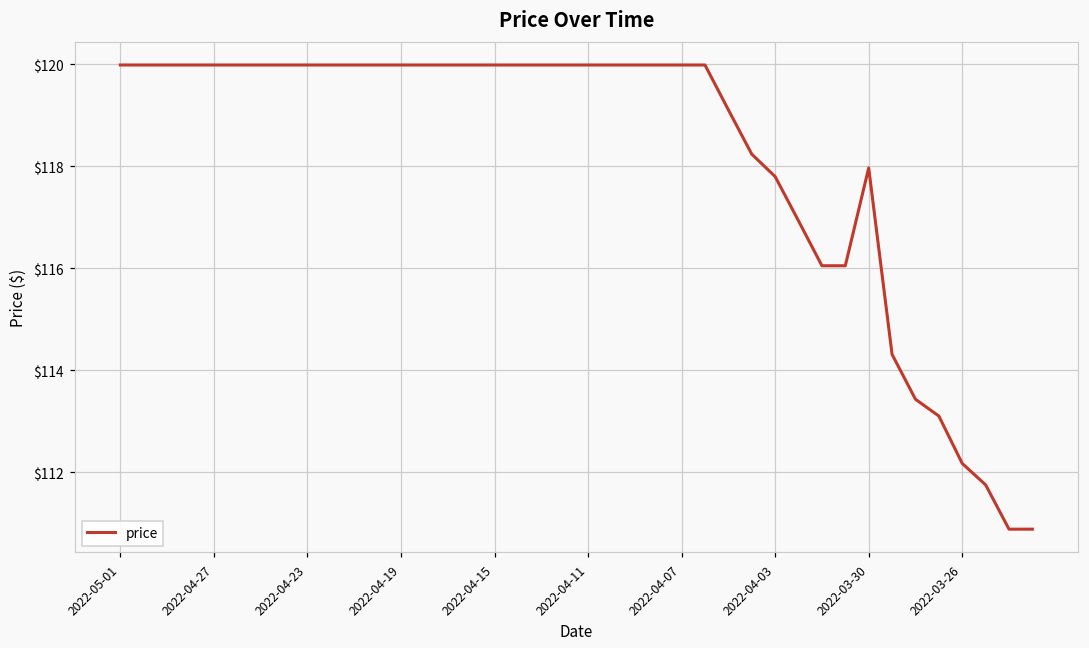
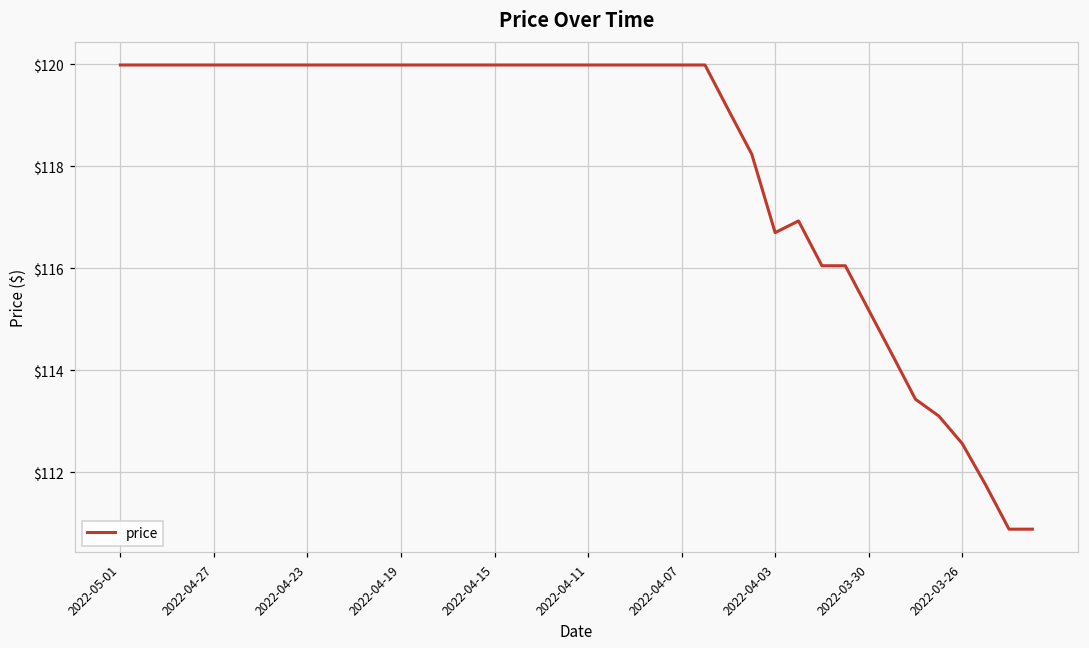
  {
    "2022-05-01": "$120.0",
    "2022-04-27": "$120.0",
    "2022-04-23": "$120.0",
    "2022-04-19": "$120.0",
    "2022-04-15": "$120.0",
    "2022-04-11": "$120.0",
    "2022-04-07": "$120.0",
-   "2022-04-03": "$117.8",
-   "2022-03-30": "$118.0",
-   "2022-03-26": "$112.2"
+   "2022-04-03": "$116.7",
+   "2022-03-30": "$115.2",
+   "2022-03-26": "$112.6"
  }
